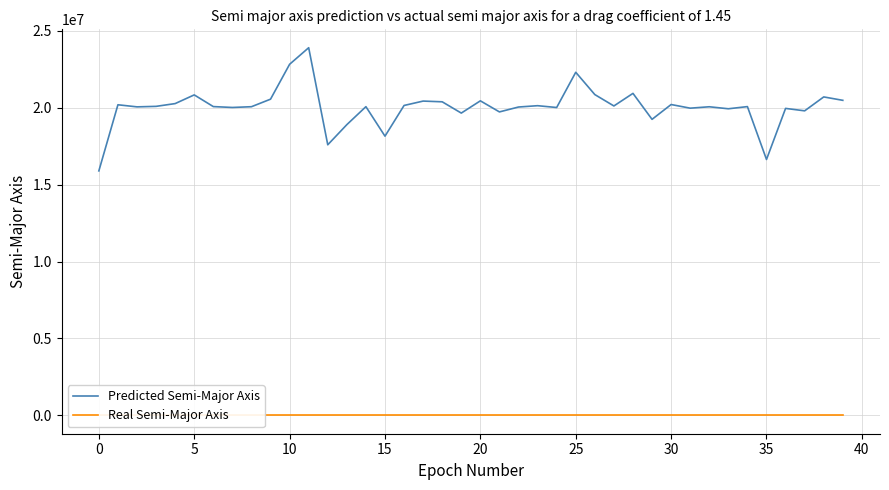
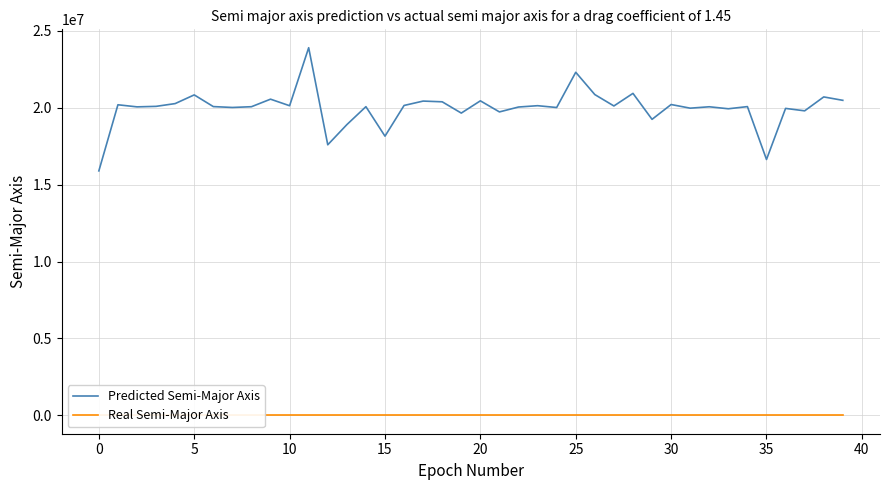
  {
    "Predicted Semi-Major Axis": {
      "0": 15900000,
      "5": 20800000,
-     "10": 22800000,
+     "10": 20100000,
      "15": 18100000,
      "20": 20400000,
      "25": 22300000,
      "30": 20200000,
      "35": 16600000
    },
    "Real Semi-Major Axis": {
      "10": 0,
      "15": 0,
      "20": 0,
      "25": 0,
      "30": 0,
      "35": 0
    }
  }
